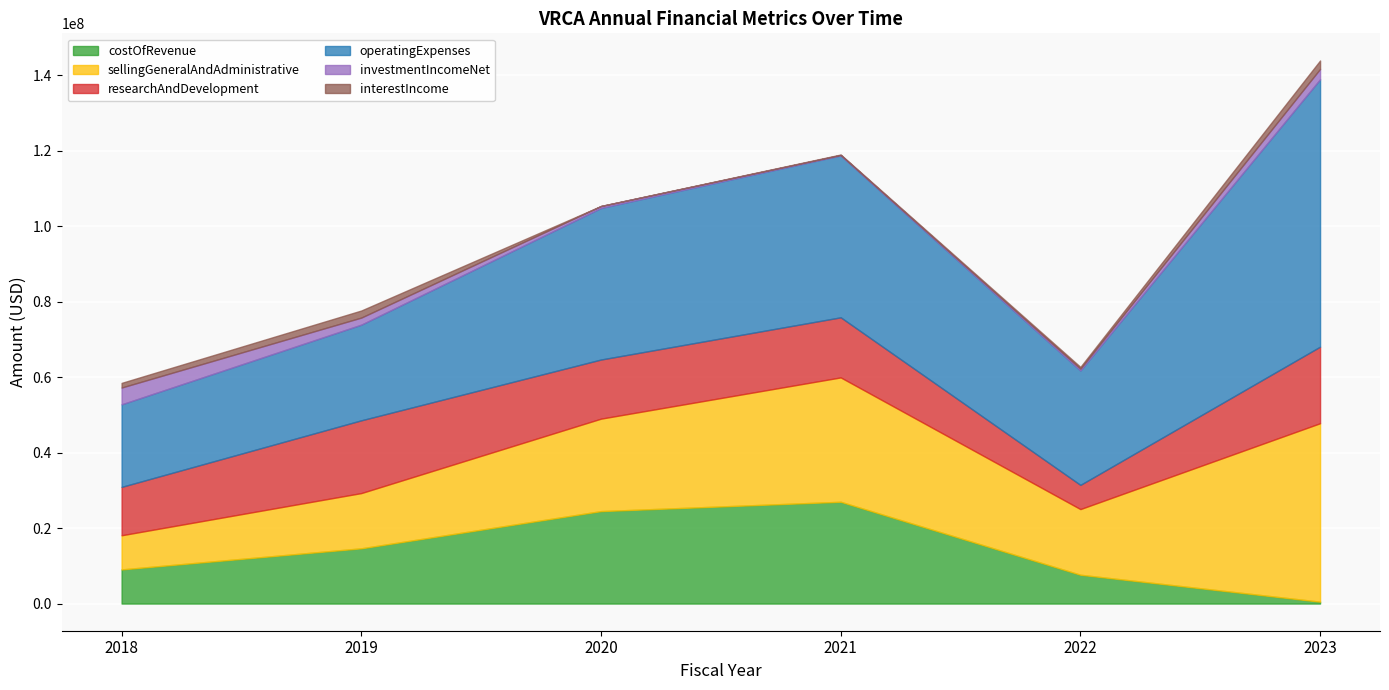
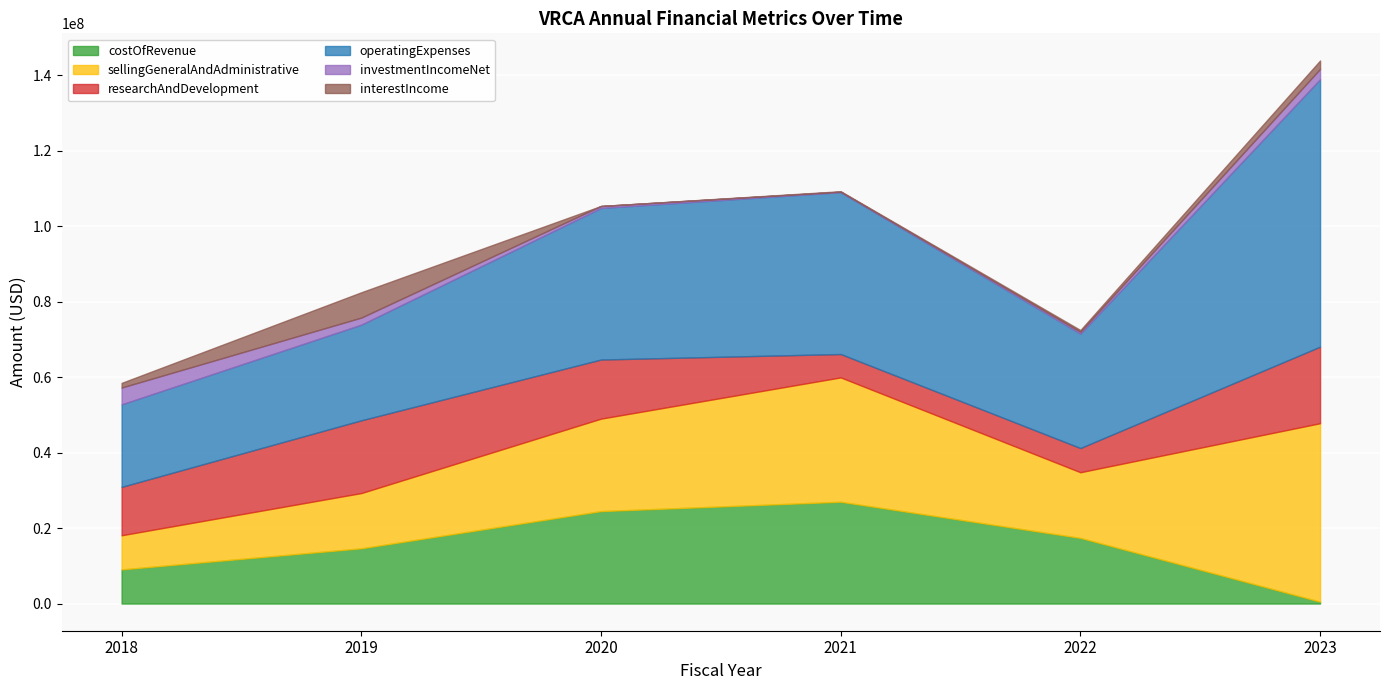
  {
    "costOfRevenue": {
      "2018": 9000000,
      "2019": 15000000,
      "2020": 25000000,
      "2021": 27000000,
-     "2022": 8000000
+     "2022": 17000000
    },
    "sellingGeneralAndAdministrative": {
      "2018": 9000000,
      "2019": 15000000,
      "2020": 25000000,
      "2021": 33000000,
      "2022": 17000000,
      "2023": 47000000
    },
    "researchAndDevelopment": {
      "2018": 13000000,
      "2019": 19000000,
      "2020": 16000000,
-     "2021": 16000000,
+     "2021": 6000000,
      "2022": 6000000,
      "2023": 20000000
    },
    "operatingExpenses": {
      "2018": 22000000,
      "2019": 25000000,
      "2023": 71000000
    },
    "investmentIncomeNet": {
      "2018": 4000000,
      "2019": 2000000,
      "2023": 3000000
    },
    "interestIncome": {
      "2018": 1000000,
-     "2019": 2000000,
+     "2019": 7000000,
      "2023": 2000000
    }
  }
